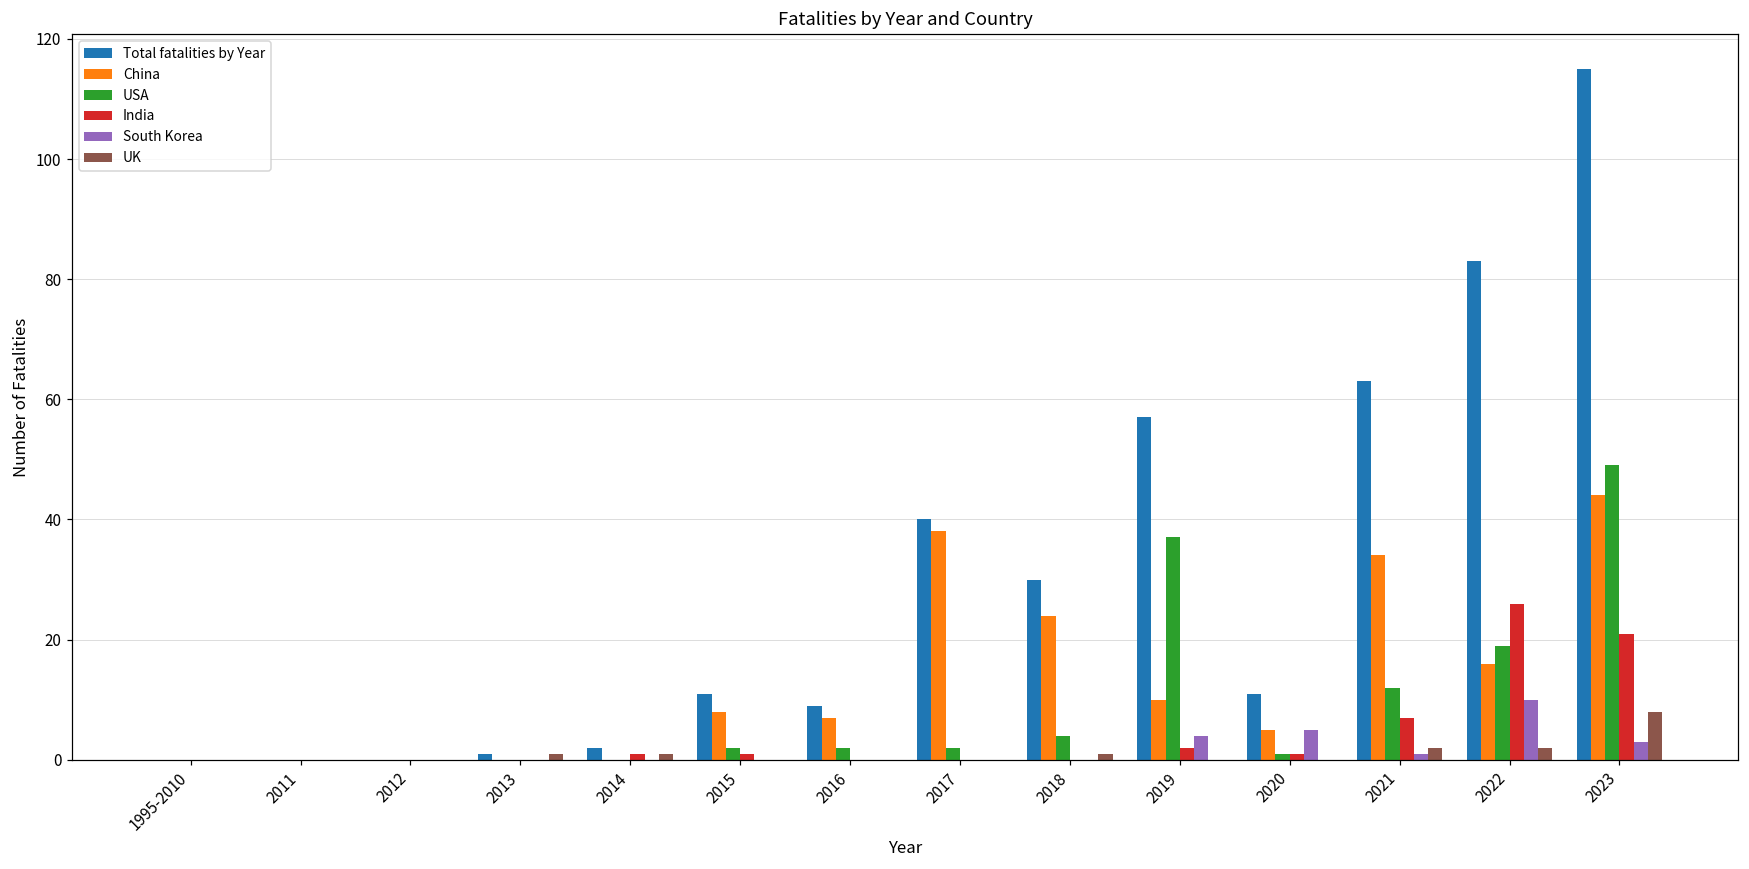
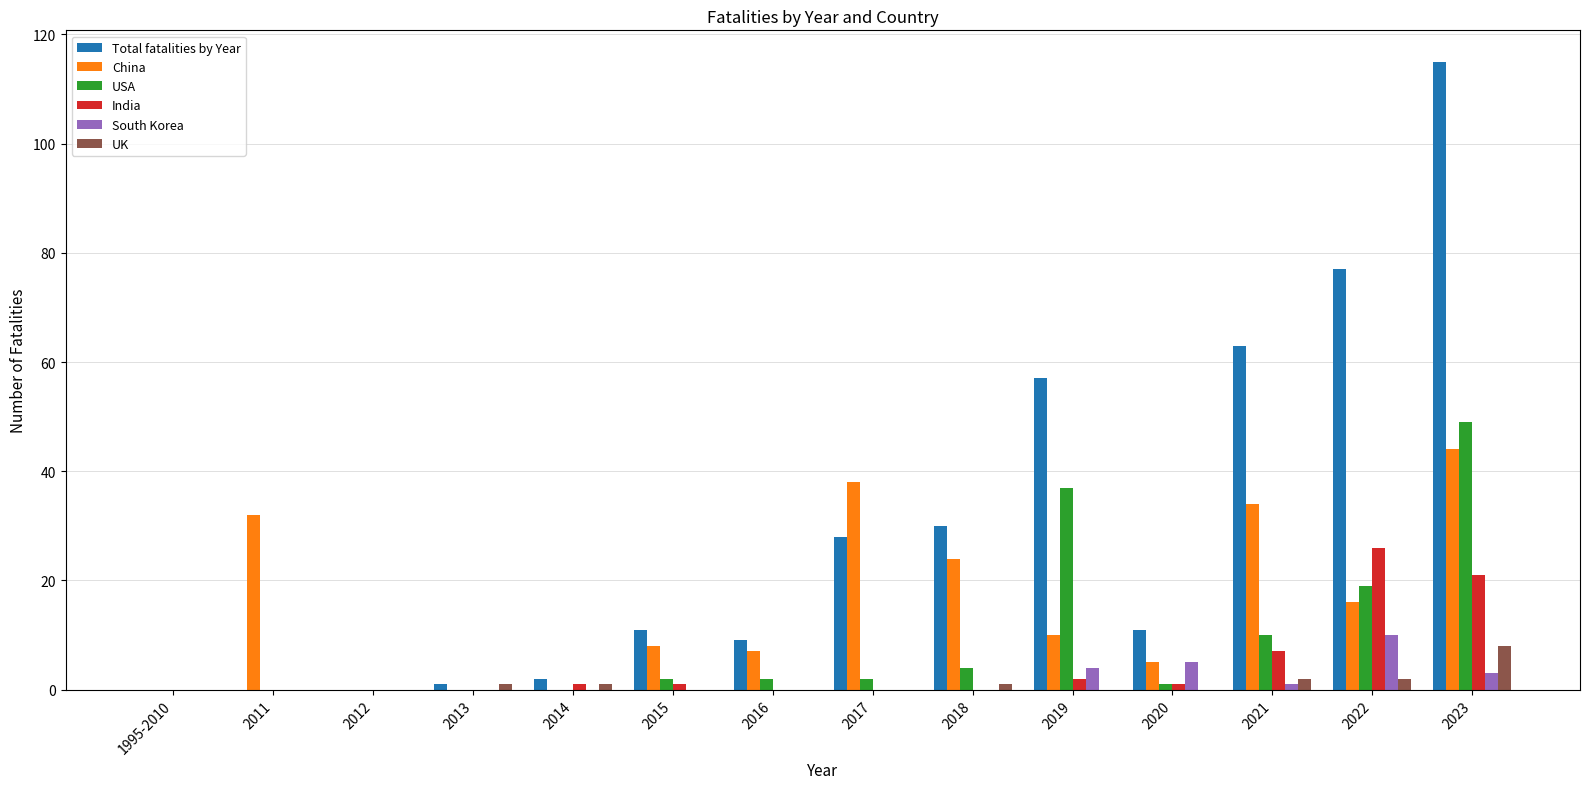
  {
    "Total fatalities by Year": {
      "1995-2010": 0,
      "2011": 0,
      "2012": 0,
      "2013": 1,
      "2014": 2,
      "2015": 11,
      "2016": 9,
-     "2017": 40,
+     "2017": 28,
      "2018": 30,
      "2019": 57,
      "2020": 11,
      "2021": 63,
-     "2022": 83,
+     "2022": 77,
      "2023": 115
    },
    "China": {
      "1995-2010": 0,
-     "2011": 0,
+     "2011": 32,
      "2012": 0,
      "2013": 0,
      "2014": 0,
      "2015": 8,
      "2016": 7,
      "2017": 38,
      "2018": 24,
      "2019": 10,
      "2020": 5,
      "2021": 34,
      "2022": 16,
      "2023": 44
    },
    "USA": {
      "1995-2010": 0,
      "2011": 0,
      "2012": 0,
      "2013": 0,
      "2014": 0,
      "2015": 2,
      "2016": 2,
      "2017": 2,
      "2018": 4,
      "2019": 37,
      "2020": 1,
-     "2021": 12,
+     "2021": 10,
      "2022": 19,
      "2023": 49
    },
    "India": {
      "1995-2010": 0,
      "2011": 0,
      "2012": 0,
      "2013": 0,
      "2014": 1,
      "2015": 1,
      "2016": 0,
      "2017": 0,
      "2018": 0,
      "2019": 2,
      "2020": 1,
      "2021": 7,
      "2022": 26,
      "2023": 21
    },
    "South Korea": {
      "1995-2010": 0,
      "2011": 0,
      "2012": 0,
      "2013": 0,
      "2014": 0,
      "2015": 0,
      "2016": 0,
      "2017": 0,
      "2018": 0,
      "2019": 4,
      "2020": 5,
      "2021": 1,
      "2022": 10,
      "2023": 3
    },
    "UK": {
      "1995-2010": 0,
      "2011": 0,
      "2012": 0,
      "2013": 1,
      "2014": 1,
      "2015": 0,
      "2016": 0,
      "2017": 0,
      "2018": 1,
      "2019": 0,
      "2020": 0,
      "2021": 2,
      "2022": 2,
      "2023": 8
    }
  }
